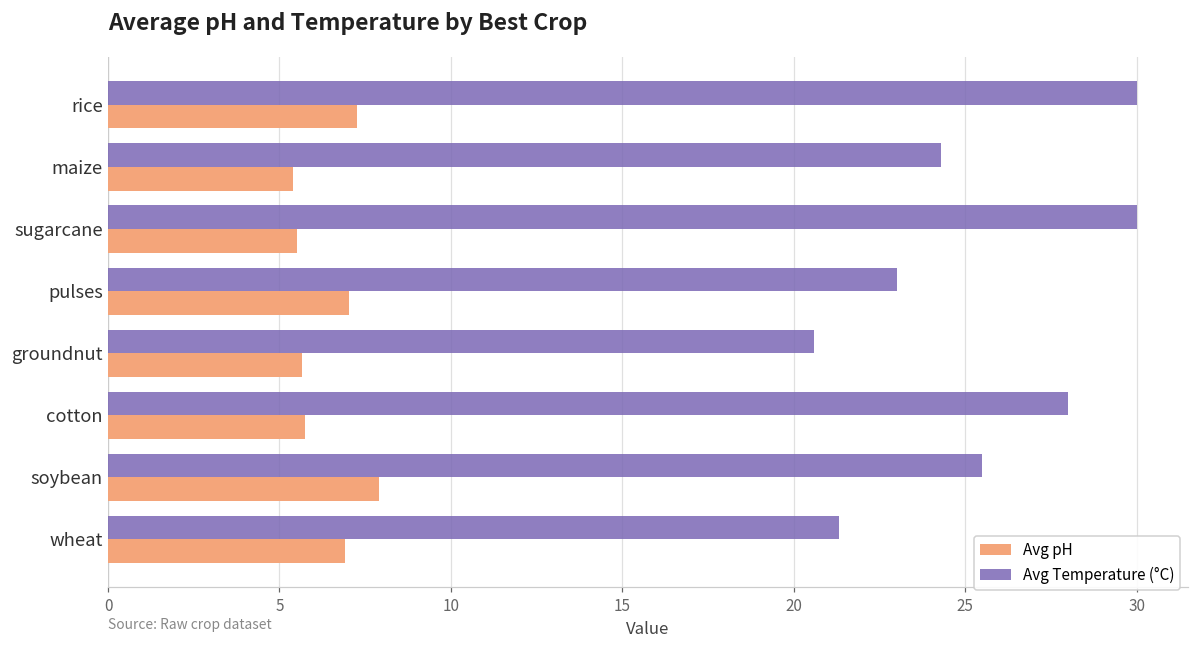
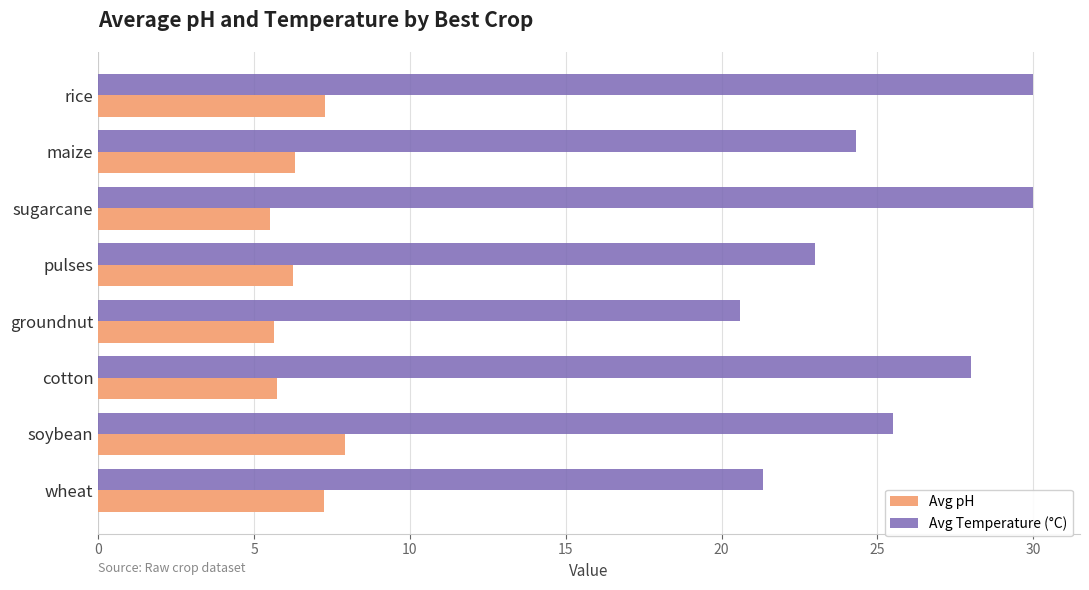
  {
    "Avg pH": {
      "rice": 7.3,
-     "maize": 5.4,
+     "maize": 6.3,
      "sugarcane": 5.5,
-     "pulses": 7.0,
+     "pulses": 6.3,
      "groundnut": 5.7,
      "cotton": 5.8,
      "soybean": 7.9,
-     "wheat": 6.9
+     "wheat": 7.3
    },
    "Avg Temperature (°C)": {
      "rice": 30.0,
      "maize": 24.3,
      "sugarcane": 30.0,
      "pulses": 23.0,
      "groundnut": 20.6,
      "cotton": 28.0,
      "soybean": 25.5,
      "wheat": 21.3
    }
  }
